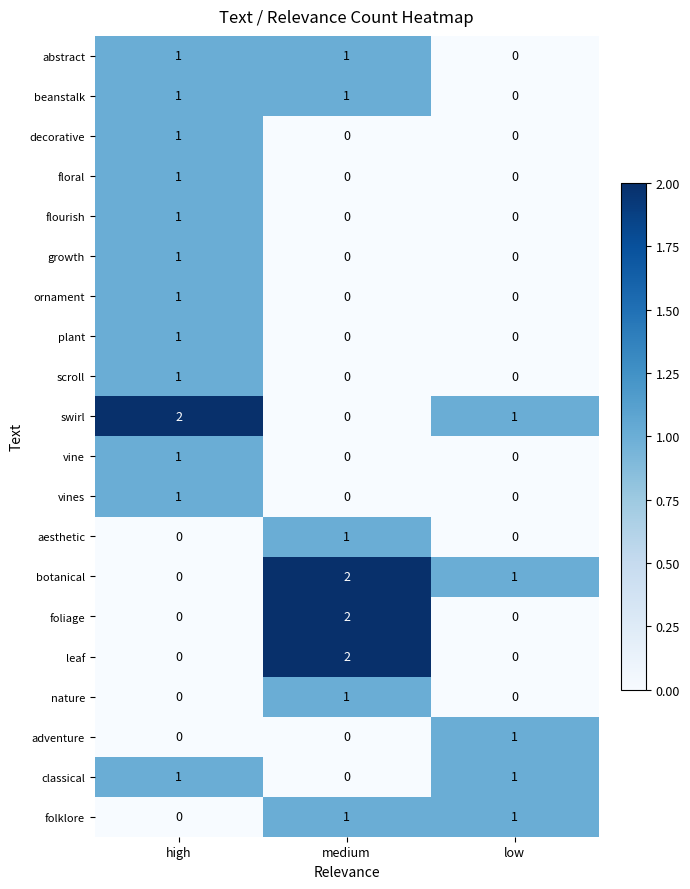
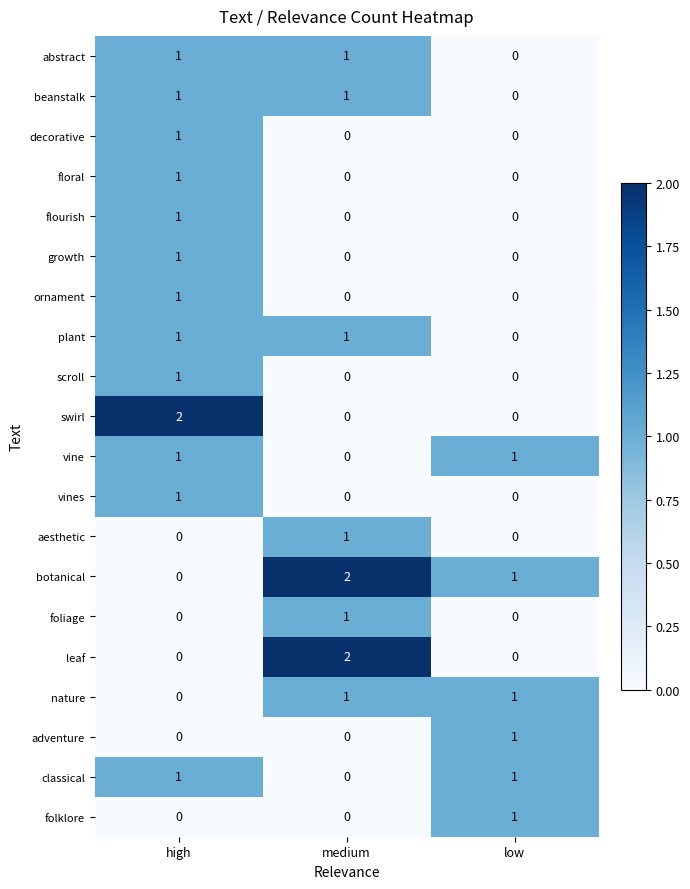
  {
    "abstract": {
      "high": 1,
      "medium": 1,
      "low": 0
    },
    "beanstalk": {
      "high": 1,
      "medium": 1,
      "low": 0
    },
    "decorative": {
      "high": 1,
      "medium": 0,
      "low": 0
    },
    "floral": {
      "high": 1,
      "medium": 0,
      "low": 0
    },
    "flourish": {
      "high": 1,
      "medium": 0,
      "low": 0
    },
    "growth": {
      "high": 1,
      "medium": 0,
      "low": 0
    },
    "ornament": {
      "high": 1,
      "medium": 0,
      "low": 0
    },
    "plant": {
      "high": 1,
-     "medium": 0,
+     "medium": 1,
      "low": 0
    },
    "scroll": {
      "high": 1,
      "medium": 0,
      "low": 0
    },
    "swirl": {
      "high": 2,
      "medium": 0,
-     "low": 1
+     "low": 0
    },
    "vine": {
      "high": 1,
      "medium": 0,
-     "low": 0
+     "low": 1
    },
    "vines": {
      "high": 1,
      "medium": 0,
      "low": 0
    },
    "aesthetic": {
      "high": 0,
      "medium": 1,
      "low": 0
    },
    "botanical": {
      "high": 0,
      "medium": 2,
      "low": 1
    },
    "foliage": {
      "high": 0,
-     "medium": 2,
+     "medium": 1,
      "low": 0
    },
    "leaf": {
      "high": 0,
      "medium": 2,
      "low": 0
    },
    "nature": {
      "high": 0,
      "medium": 1,
-     "low": 0
+     "low": 1
    },
    "adventure": {
      "high": 0,
      "medium": 0,
      "low": 1
    },
    "classical": {
      "high": 1,
      "medium": 0,
      "low": 1
    },
    "folklore": {
      "high": 0,
-     "medium": 1,
+     "medium": 0,
      "low": 1
    }
  }
